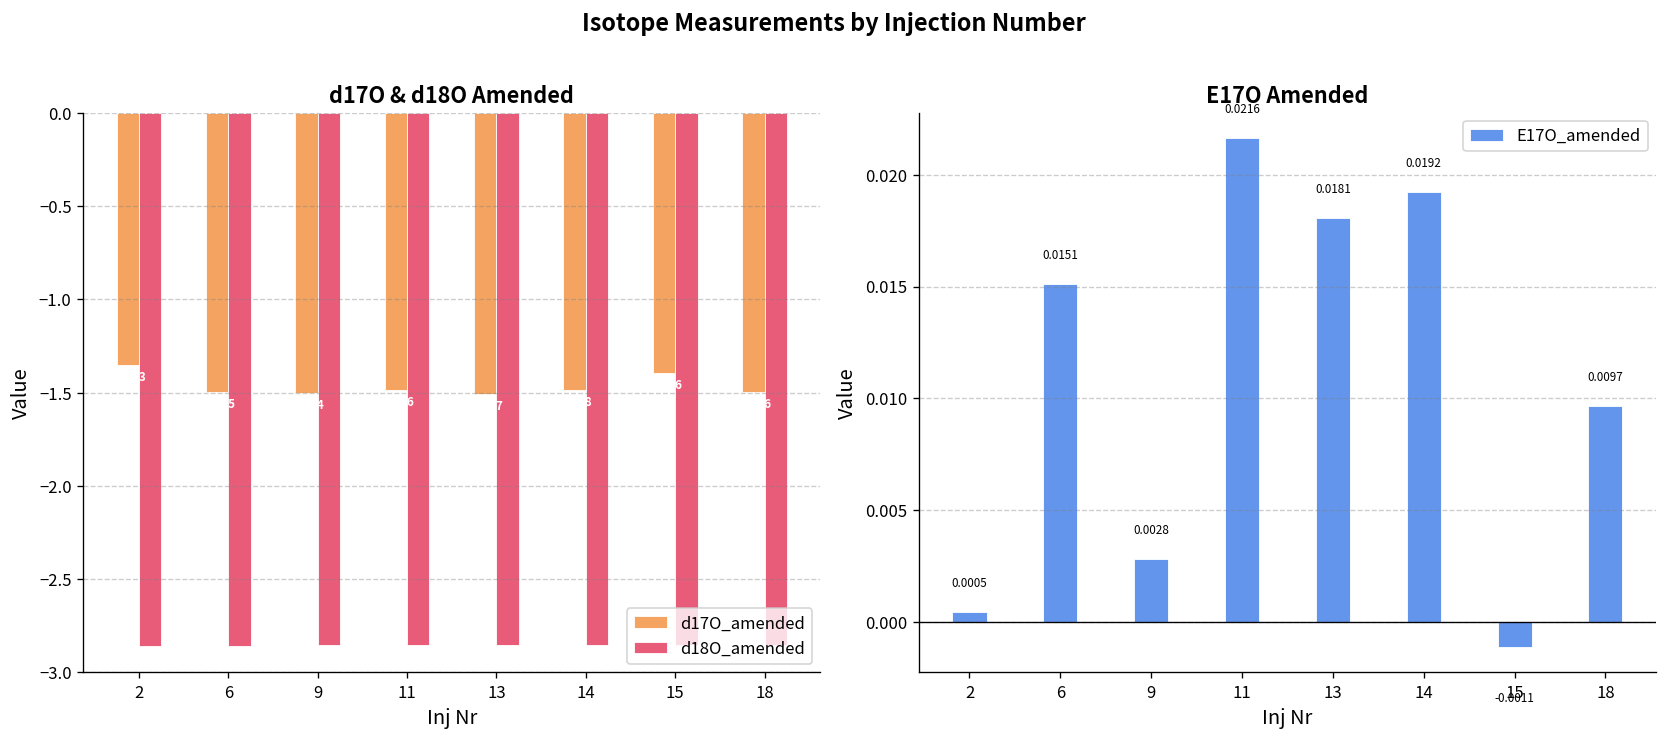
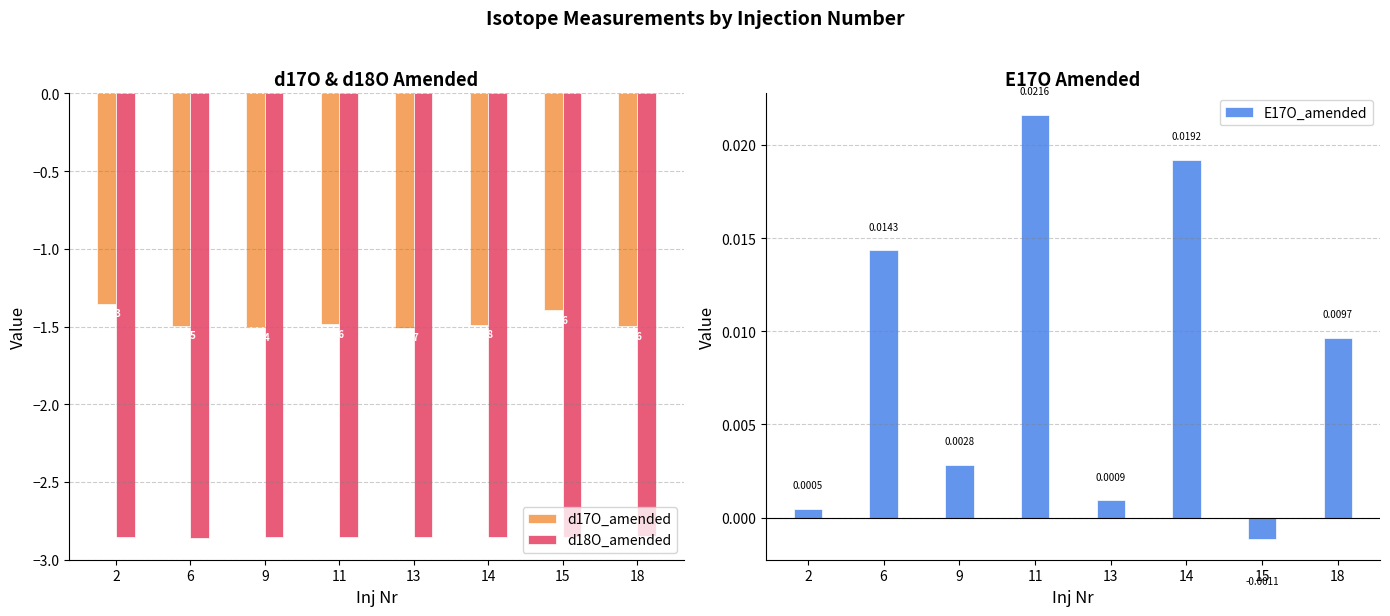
  {
    "d17O & d18O Amended": {
      "d17O_amended": {
        "2": -1.35,
        "6": -1.50,
        "9": -1.50,
        "11": -1.49,
        "13": -1.51,
        "14": -1.49,
        "15": -1.40,
        "18": -1.50
      },
      "d18O_amended": {
        "2": -2.86,
        "6": -2.86,
        "9": -2.85,
        "11": -2.85,
        "13": -2.85,
        "14": -2.86
      }
    },
    "E17O Amended": {
      "2": 0.0005,
-     "6": 0.0151,
+     "6": 0.0143,
      "9": 0.0028,
      "11": 0.0216,
-     "13": 0.0181,
+     "13": 0.0009,
      "14": 0.0192,
      "18": 0.0097
    }
  }
